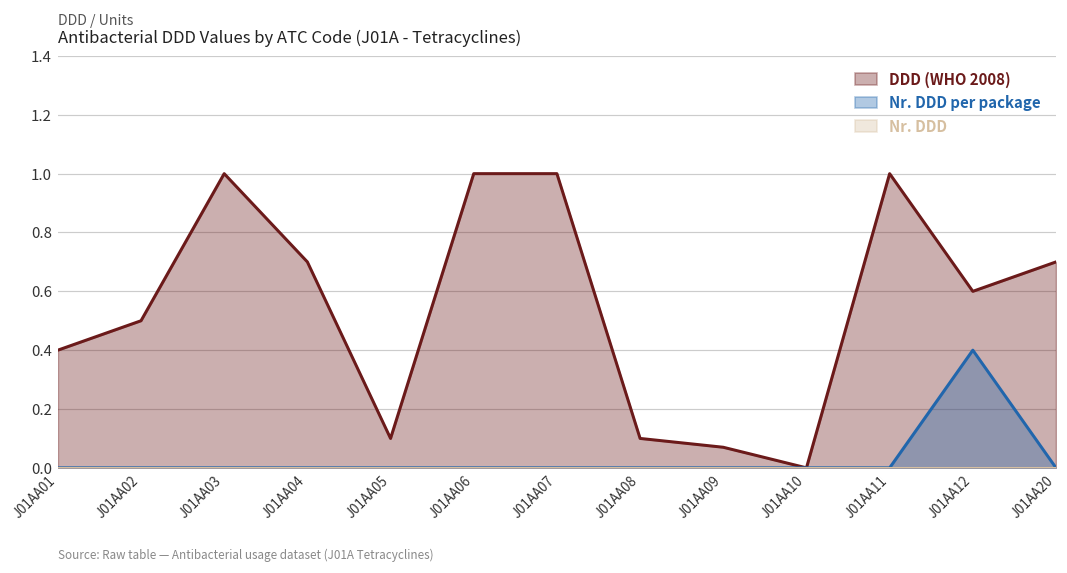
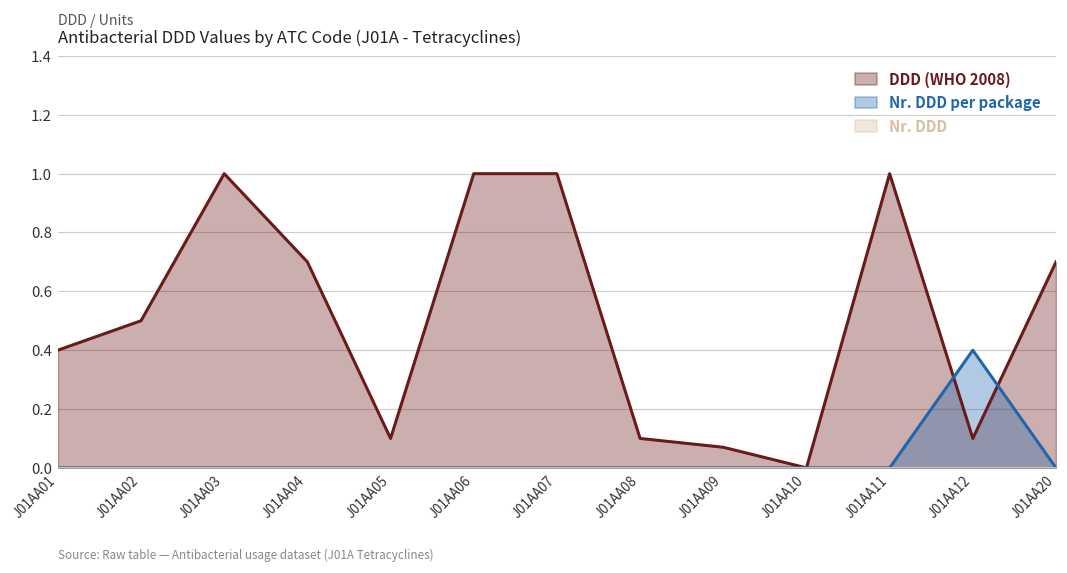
  {
    "DDD (WHO 2008)": {
      "J01AA01": 0.4,
      "J01AA02": 0.5,
      "J01AA03": 1.0,
      "J01AA04": 0.7,
      "J01AA05": 0.1,
      "J01AA06": 1.0,
      "J01AA07": 1.0,
      "J01AA08": 0.1,
      "J01AA09": 0.07,
      "J01AA11": 1.0,
-     "J01AA12": 0.6,
+     "J01AA12": 0.1,
      "J01AA20": 0.7
    },
    "Nr. DDD per package": {
      "J01AA12": 0.4
    },
    "Nr. DDD": {
      "J01AA12": 0.0
    }
  }
